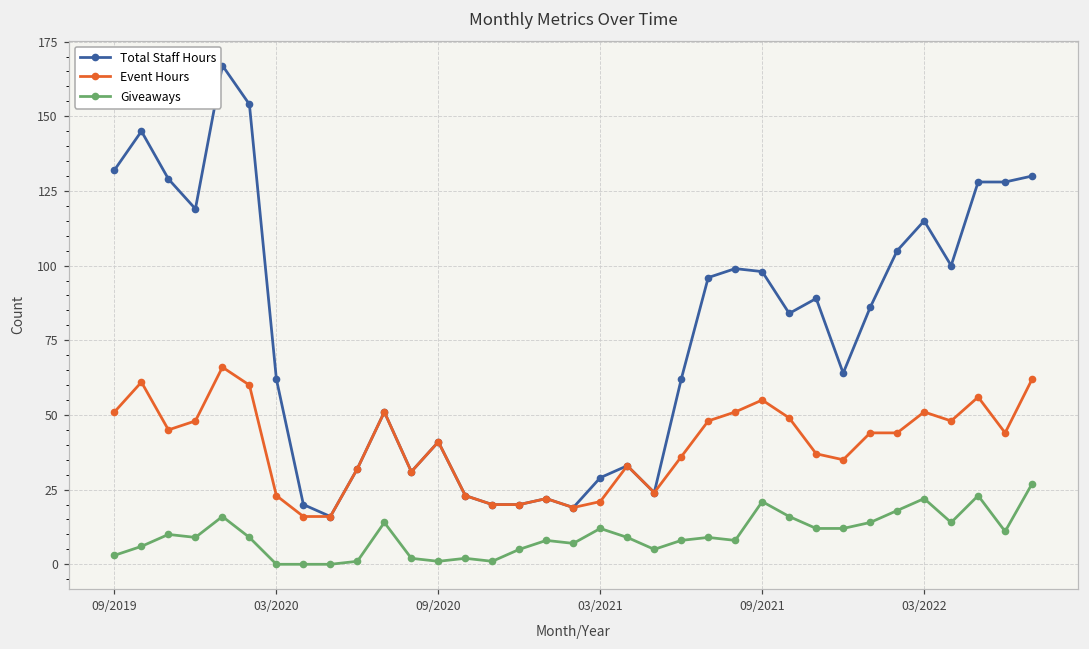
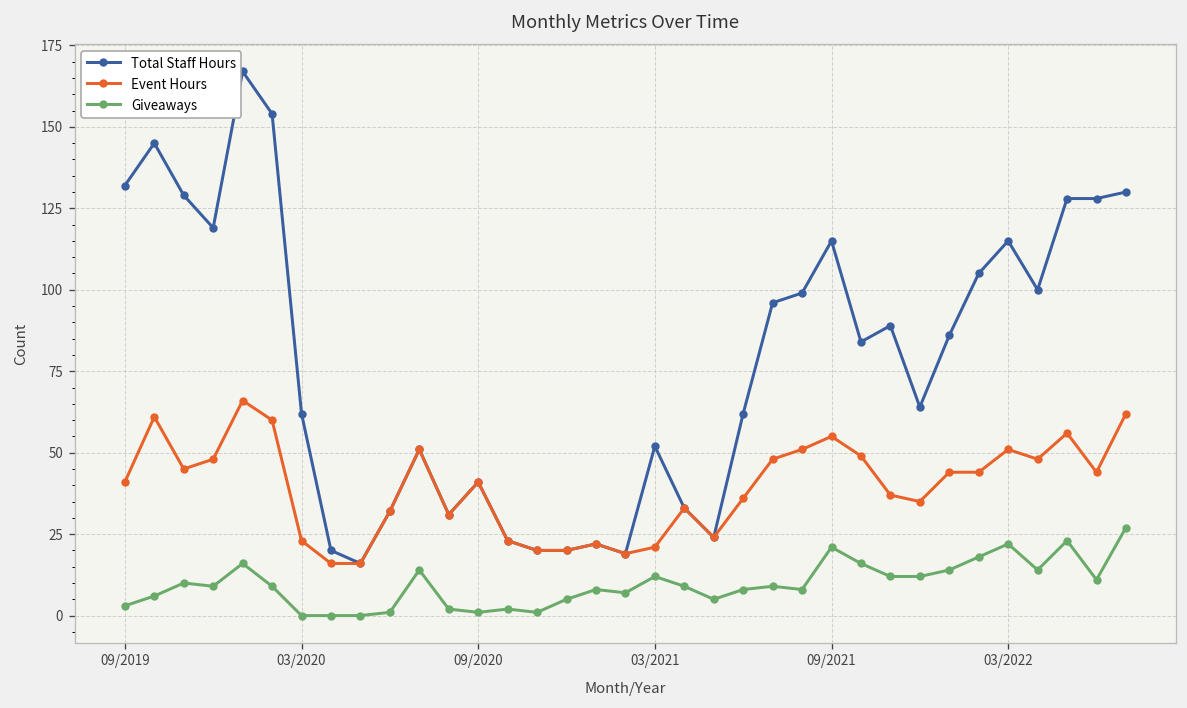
  {
    "Total Staff Hours": {
      "09/2019": 132,
      "03/2020": 62,
-     "03/2021": 29,
-     "09/2021": 98,
+     "03/2021": 52,
+     "09/2021": 115,
      "03/2022": 115
    },
    "Event Hours": {
-     "09/2019": 51,
+     "09/2019": 41,
      "03/2020": 23,
      "03/2021": 21,
      "09/2021": 55,
      "03/2022": 51
    },
    "Giveaways": {
      "09/2019": 3,
      "03/2020": 0,
      "09/2020": 1,
      "03/2021": 12,
      "09/2021": 21,
      "03/2022": 22
    }
  }
